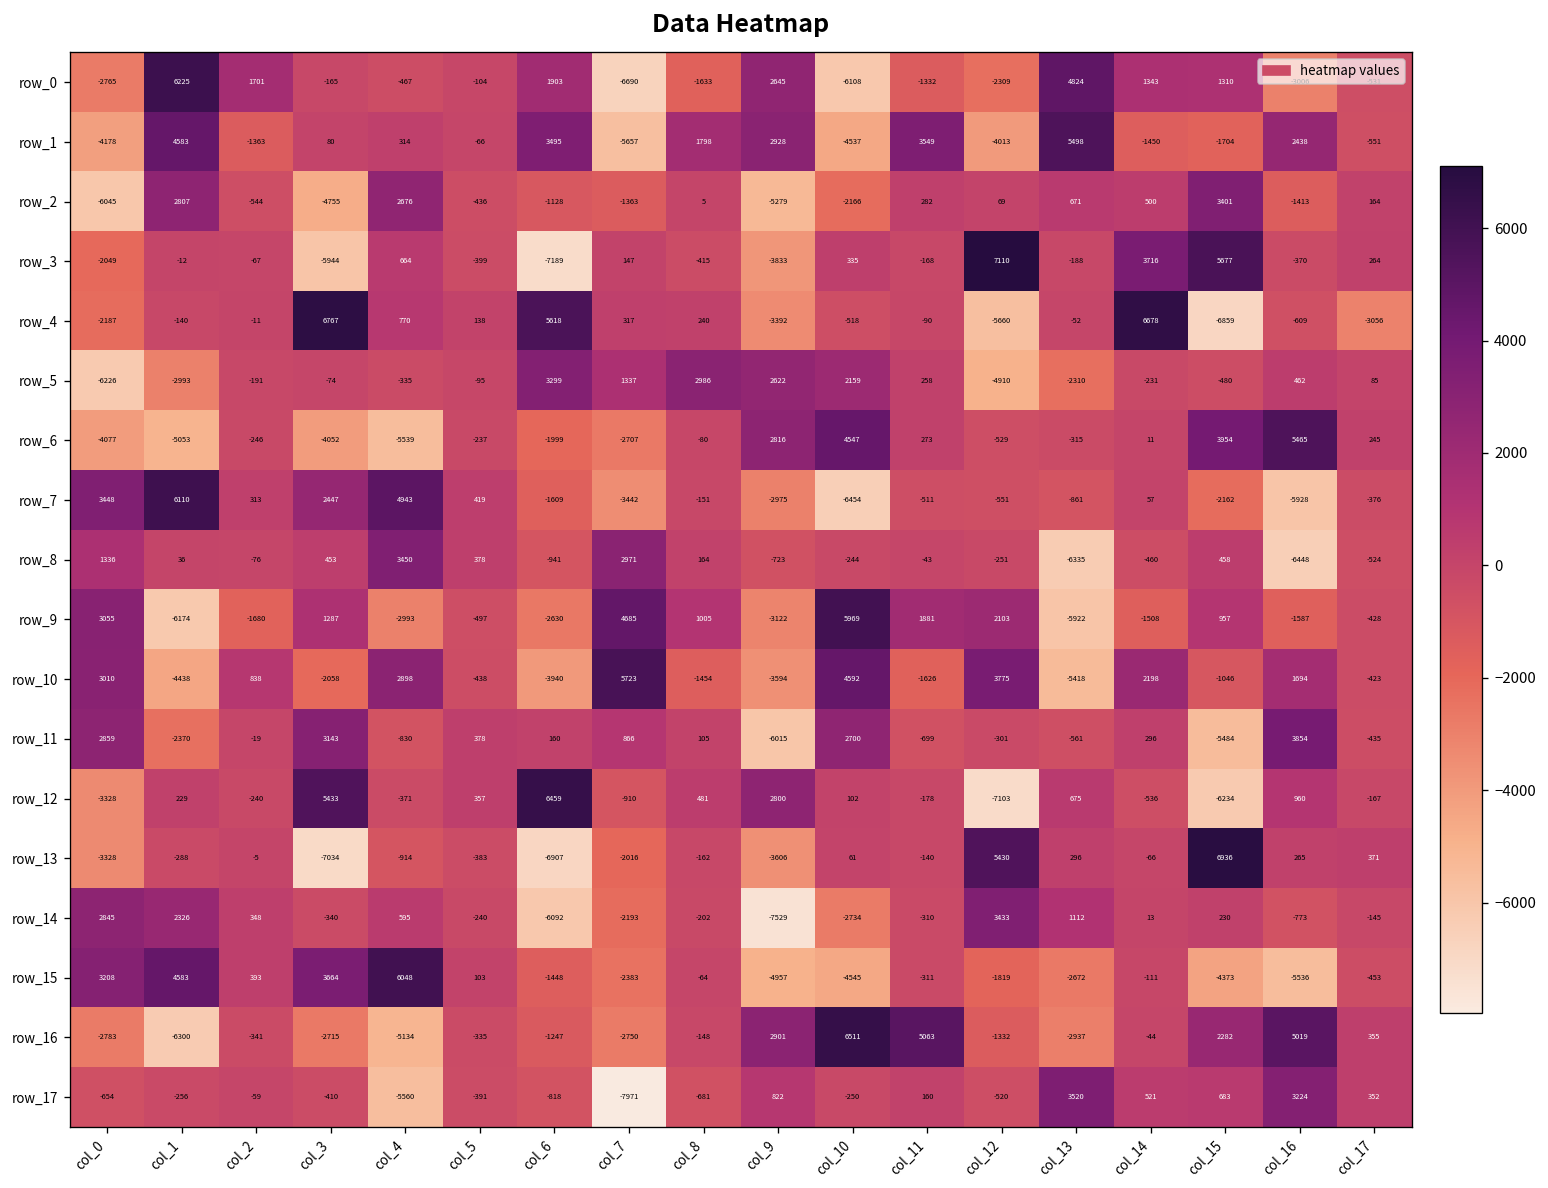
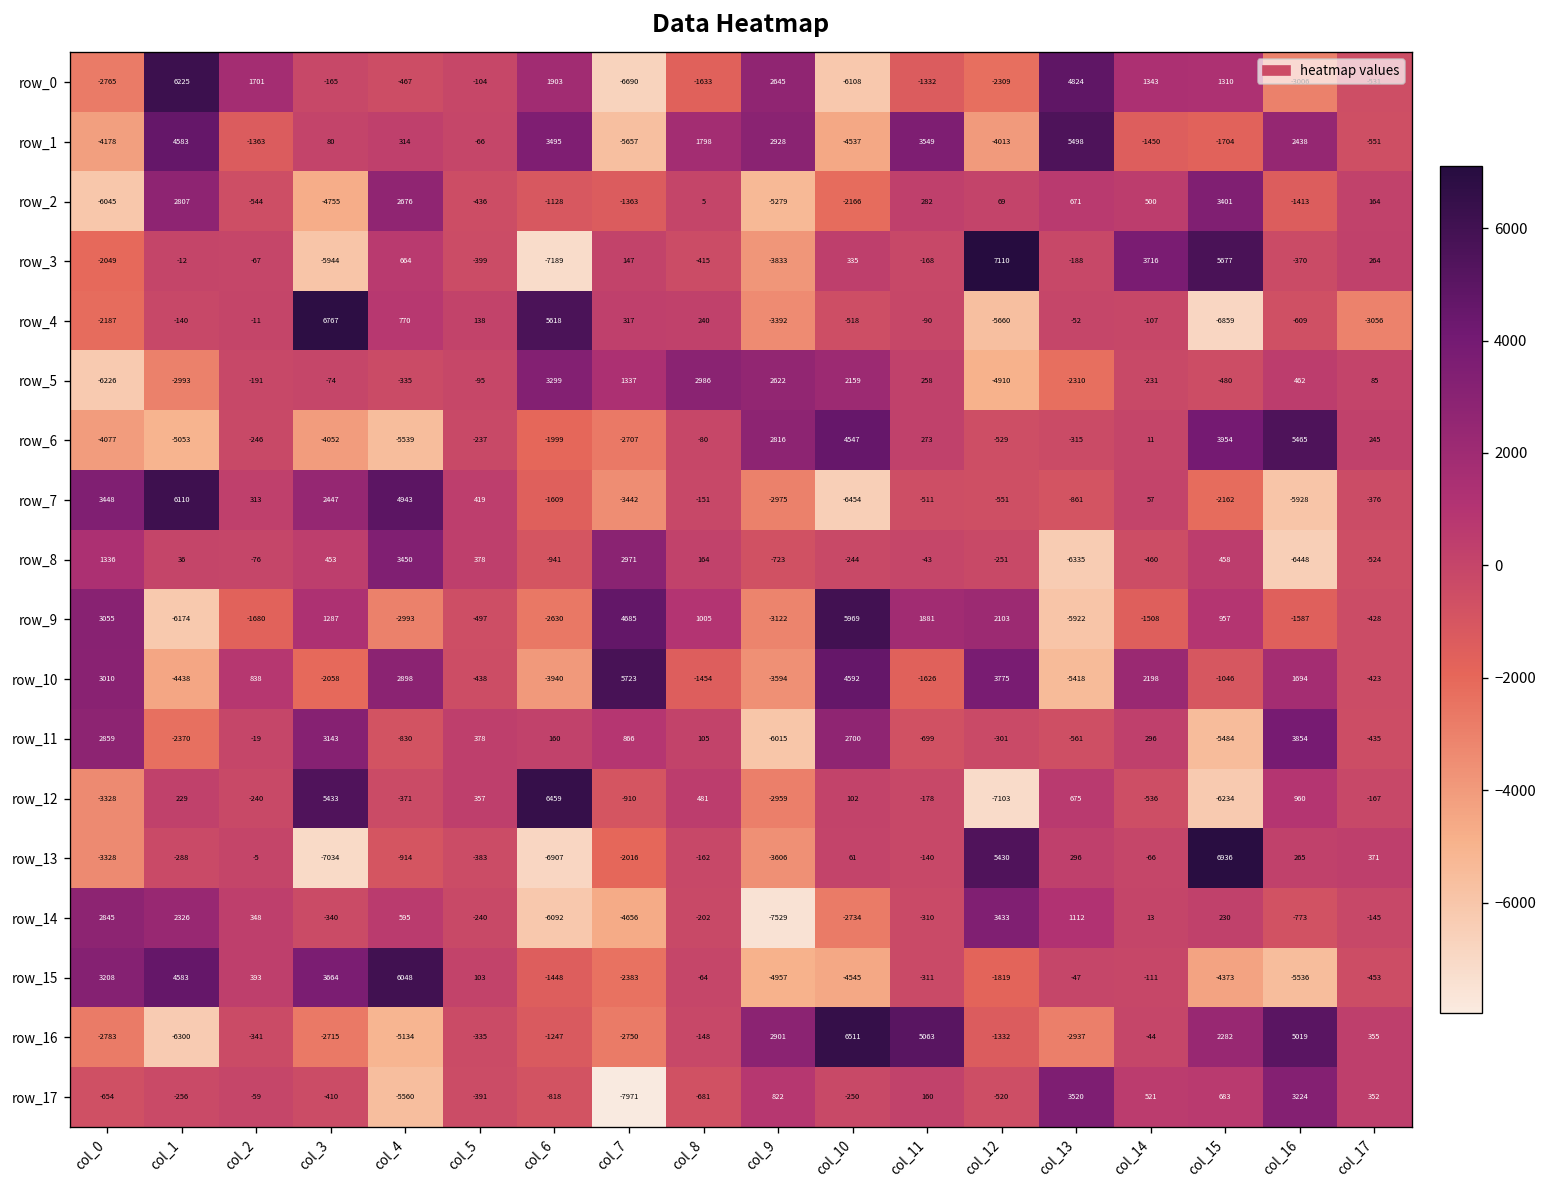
  {
    "row_4": {
      "col_0": -2187,
      "col_1": -140,
      "col_2": -11,
      "col_3": 6767,
      "col_4": 770,
      "col_5": 138,
      "col_6": 5618,
      "col_7": 317,
      "col_8": 240,
      "col_9": -3392,
      "col_10": -518,
      "col_11": -90,
      "col_12": -5660,
      "col_13": -52,
-     "col_14": 6678,
+     "col_14": -107,
      "col_15": -6859,
      "col_16": -609,
      "col_17": -3056
    },
    "row_12": {
      "col_0": -3328,
      "col_1": 229,
      "col_2": -240,
      "col_3": 5433,
      "col_4": -371,
      "col_5": 357,
      "col_6": 6459,
      "col_7": -910,
      "col_8": 481,
-     "col_9": 2800,
+     "col_9": -2959,
      "col_10": 102,
      "col_11": -178,
      "col_12": -7103,
      "col_13": 675,
      "col_14": -536,
      "col_15": -6234,
      "col_16": 960,
      "col_17": -167
    },
    "row_14": {
      "col_0": 2845,
      "col_1": 2326,
      "col_2": 348,
      "col_3": -340,
      "col_4": 595,
      "col_5": -240,
      "col_6": -6092,
-     "col_7": -2193,
+     "col_7": -4656,
      "col_8": -202,
      "col_9": -7529,
      "col_10": -2734,
      "col_11": -310,
      "col_12": 3433,
      "col_13": 1112,
      "col_14": 13,
      "col_15": 230,
      "col_16": -773,
      "col_17": -145
    },
    "row_15": {
      "col_0": 3208,
      "col_1": 4583,
      "col_2": 393,
      "col_3": 3664,
      "col_4": 6048,
      "col_5": 103,
      "col_6": -1448,
      "col_7": -2383,
      "col_8": -64,
      "col_9": -4957,
      "col_10": -4545,
      "col_11": -311,
      "col_12": -1819,
-     "col_13": -2672,
+     "col_13": -47,
      "col_14": -111,
      "col_15": -4373,
      "col_16": -5536,
      "col_17": -453
    }
  }
